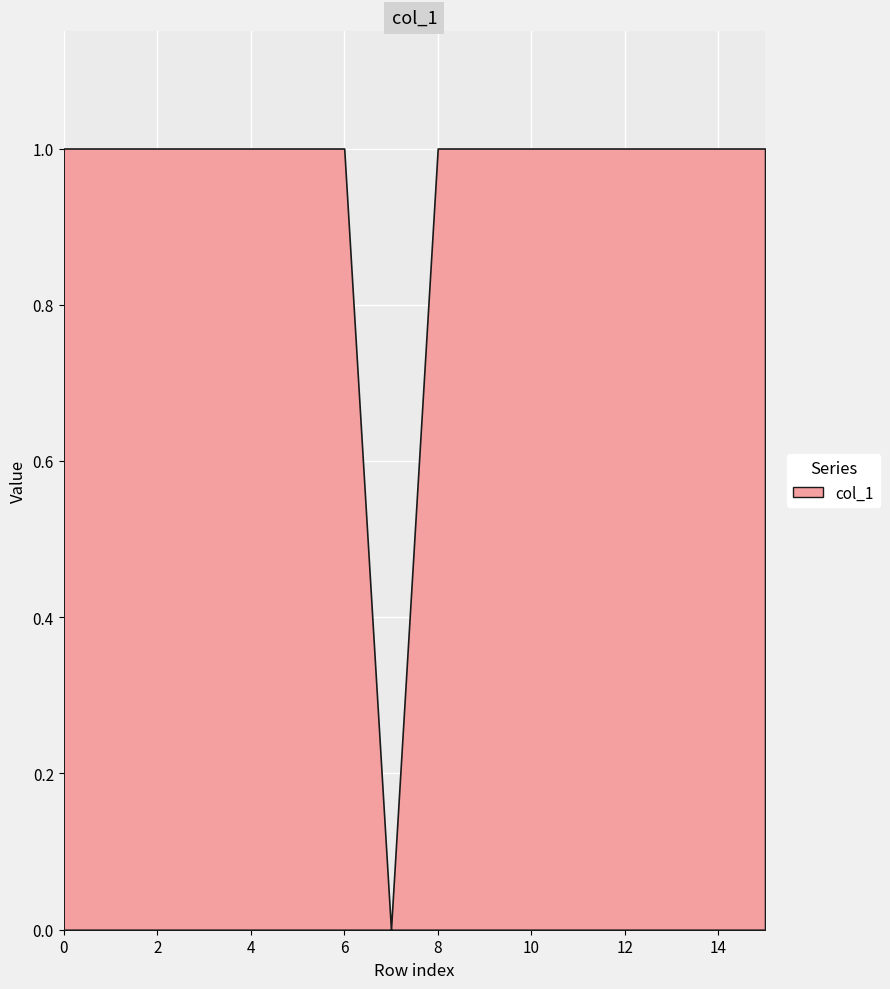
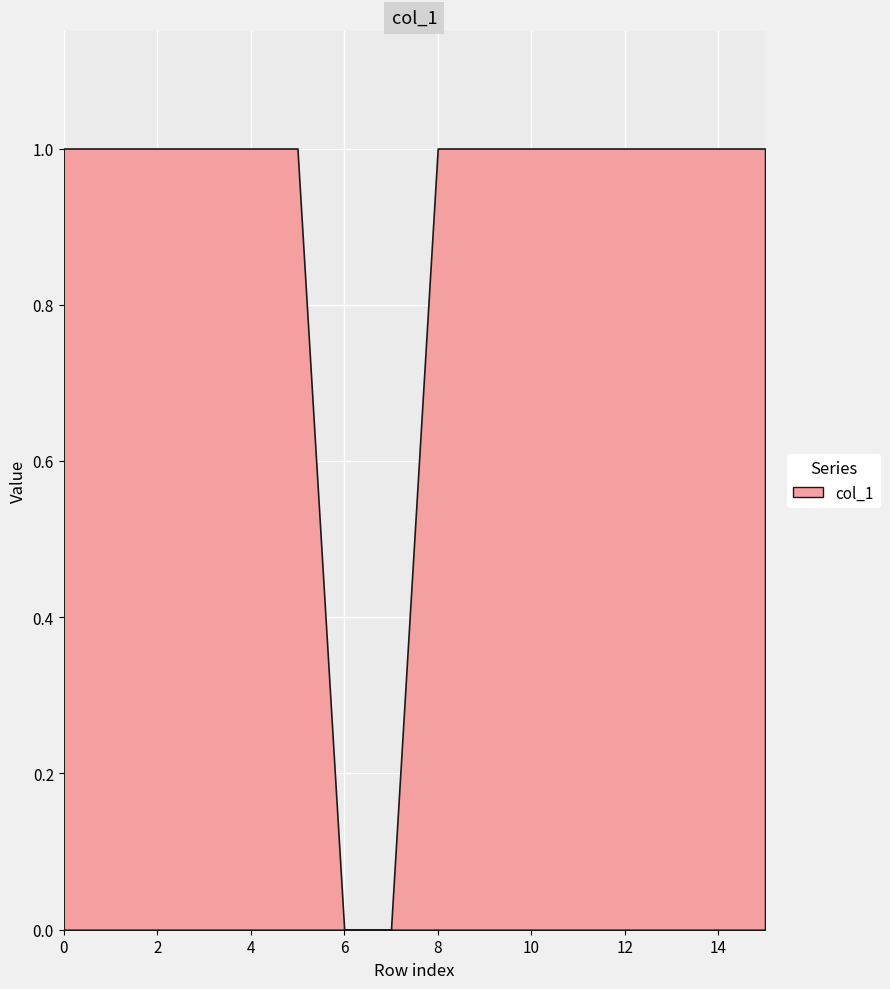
  {
    "0": 1,
    "2": 1,
    "4": 1,
-   "6": 1,
+   "6": 0,
    "8": 1,
    "10": 1,
    "12": 1,
    "14": 1
  }
